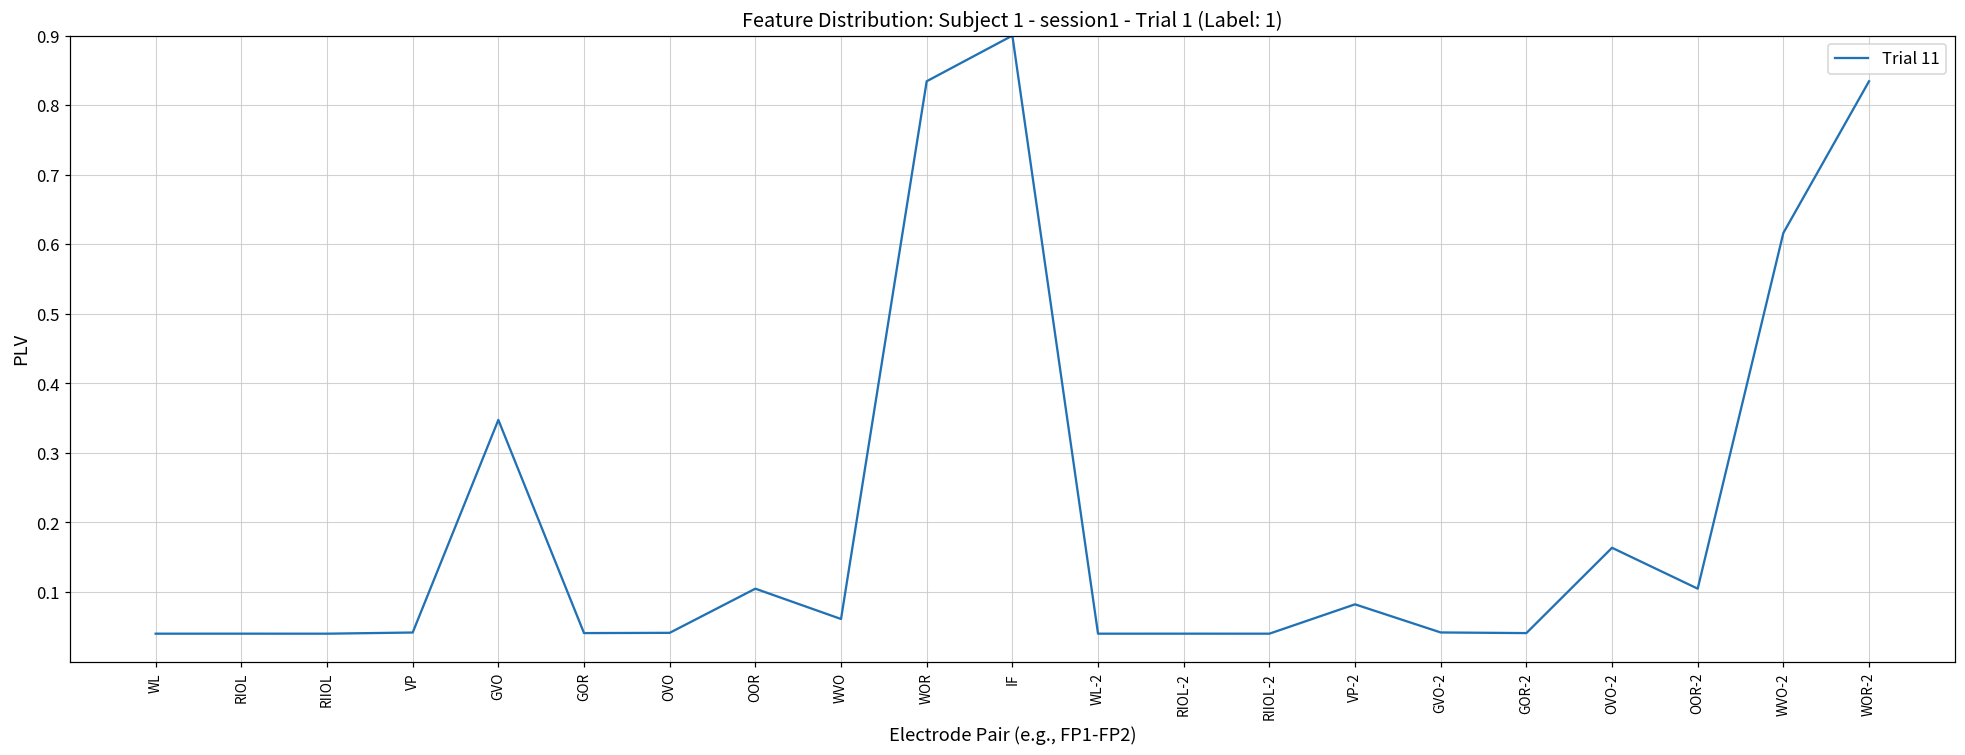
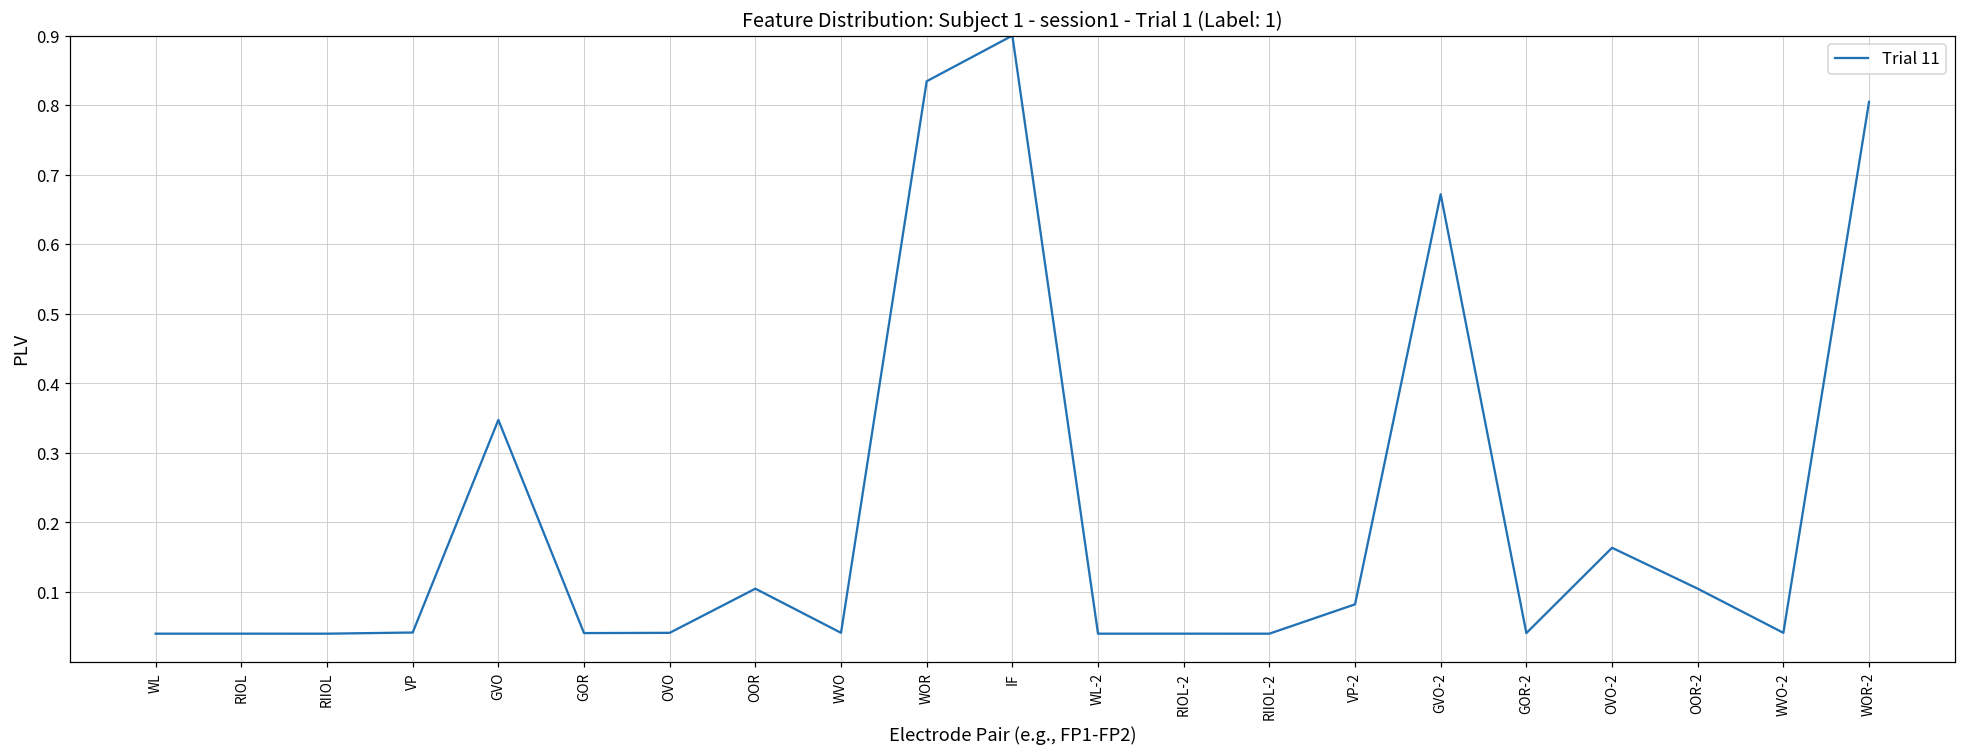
  {
    "WL": 0.04,
    "RIOL": 0.04,
    "RIIOL": 0.04,
    "VP": 0.04,
    "GVO": 0.35,
    "GOR": 0.04,
    "OVO": 0.04,
    "OOR": 0.10,
-   "WVO": 0.06,
+   "WVO": 0.04,
    "WOR": 0.83,
    "IF": 0.90,
    "WL-2": 0.04,
    "RIOL-2": 0.04,
    "RIIOL-2": 0.04,
    "VP-2": 0.08,
-   "GVO-2": 0.04,
+   "GVO-2": 0.67,
    "GOR-2": 0.04,
    "OVO-2": 0.16,
    "OOR-2": 0.10,
-   "WVO-2": 0.62,
-   "WOR-2": 0.83
+   "WVO-2": 0.04,
+   "WOR-2": 0.80
  }
